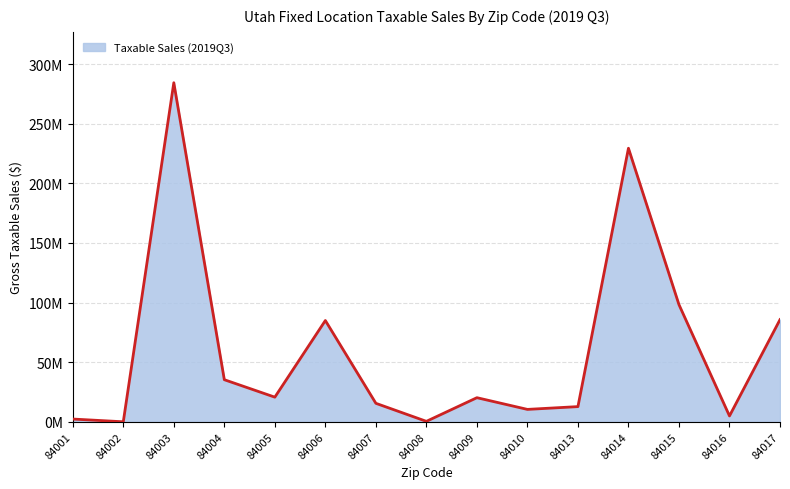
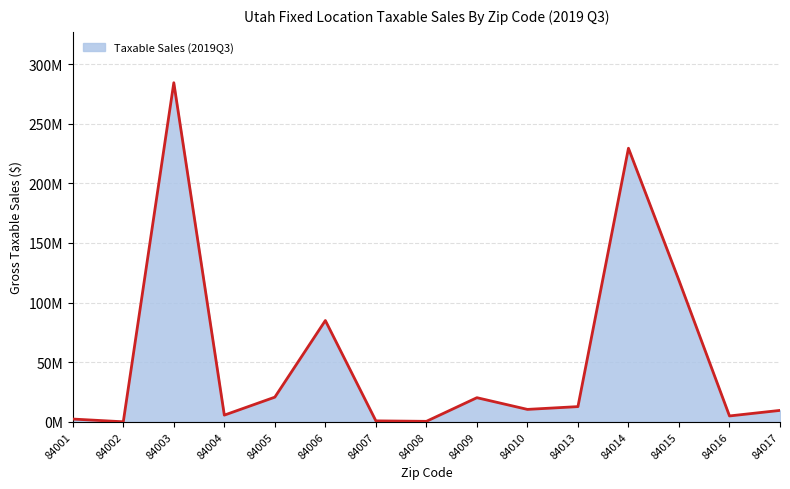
  {
    "84001": 2000000,
    "84002": 0,
    "84003": 284000000,
-   "84004": 35000000,
+   "84004": 6000000,
    "84005": 21000000,
    "84006": 85000000,
-   "84007": 16000000,
+   "84007": 1000000,
    "84008": 0,
    "84009": 20000000,
    "84010": 10000000,
    "84013": 13000000,
    "84014": 229000000,
-   "84015": 98000000,
+   "84015": 119000000,
    "84016": 5000000,
-   "84017": 86000000
+   "84017": 10000000
  }
